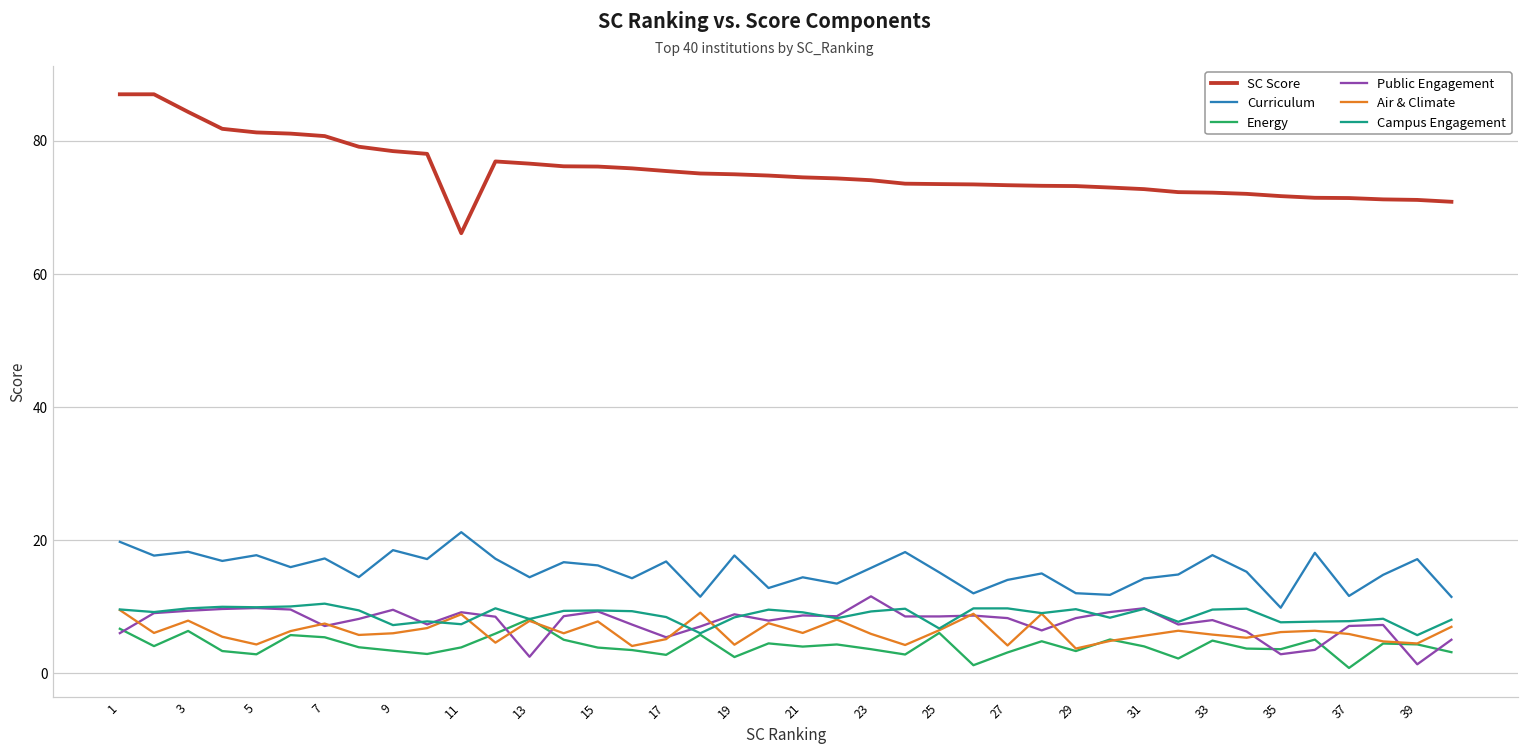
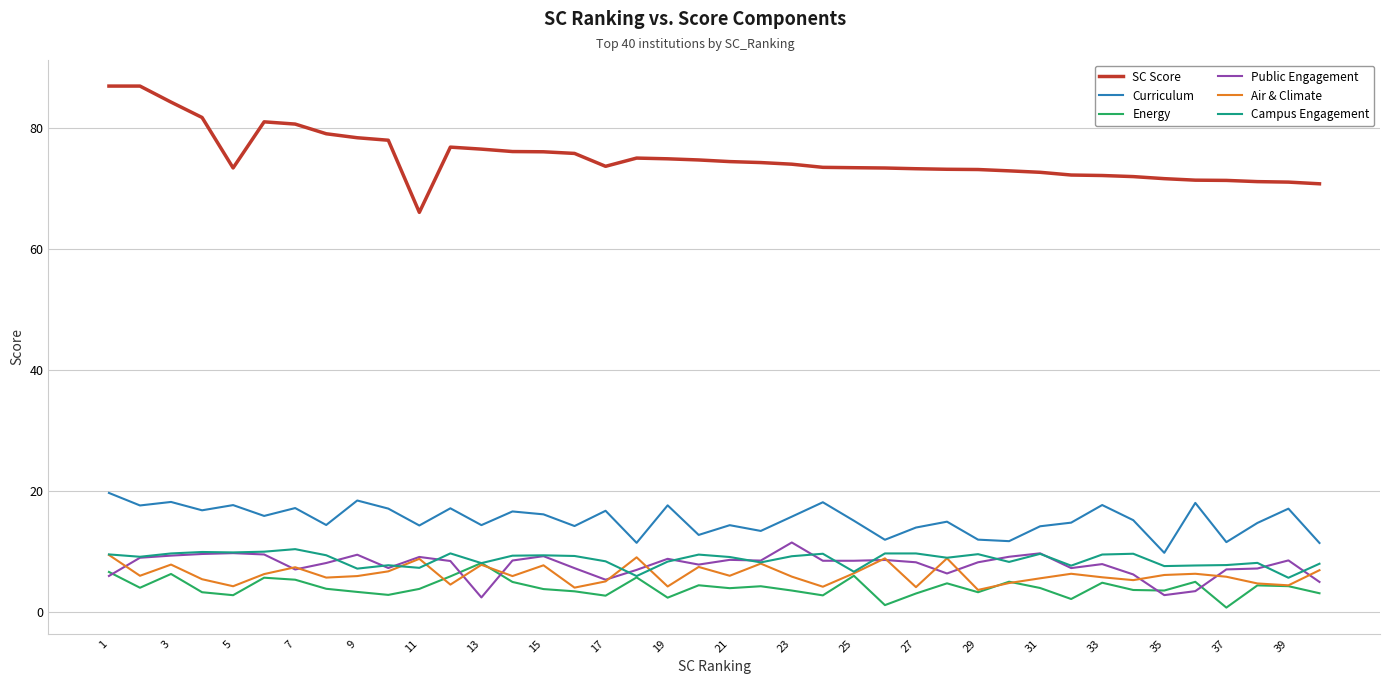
  {
    "SC Score": {
      "1": 87,
      "3": 84,
-     "5": 81,
+     "5": 73,
      "7": 81,
      "9": 78,
      "11": 66,
      "13": 77,
      "15": 76,
-     "17": 75,
+     "17": 74,
      "19": 75,
      "21": 74,
      "23": 74,
      "25": 73,
      "27": 73,
      "29": 73,
      "31": 73,
      "33": 72,
      "35": 72,
      "37": 71,
      "39": 71
    },
    "Curriculum": {
      "1": 20,
      "3": 18,
      "5": 18,
      "7": 17,
      "9": 18,
-     "11": 21,
+     "11": 14,
      "13": 14,
      "15": 16,
      "17": 17,
      "19": 18,
      "21": 14,
      "23": 16,
      "25": 15,
      "27": 14,
      "29": 12,
      "31": 14,
      "33": 18,
      "35": 10,
      "37": 12,
      "39": 17
    },
    "Public Engagement": {
      "1": 6,
      "9": 10,
      "13": 2,
      "19": 9,
      "21": 9,
      "23": 12,
      "25": 9,
      "27": 8,
      "29": 8,
      "33": 8,
      "35": 3,
      "37": 7,
-     "39": 1
+     "39": 9
    },
    "Air & Climate": {
      "3": 8,
      "5": 4,
      "9": 6,
      "15": 8,
      "19": 4,
      "21": 6,
      "23": 6,
      "27": 4,
      "31": 6,
      "33": 6,
      "35": 6,
      "37": 6
    }
  }
